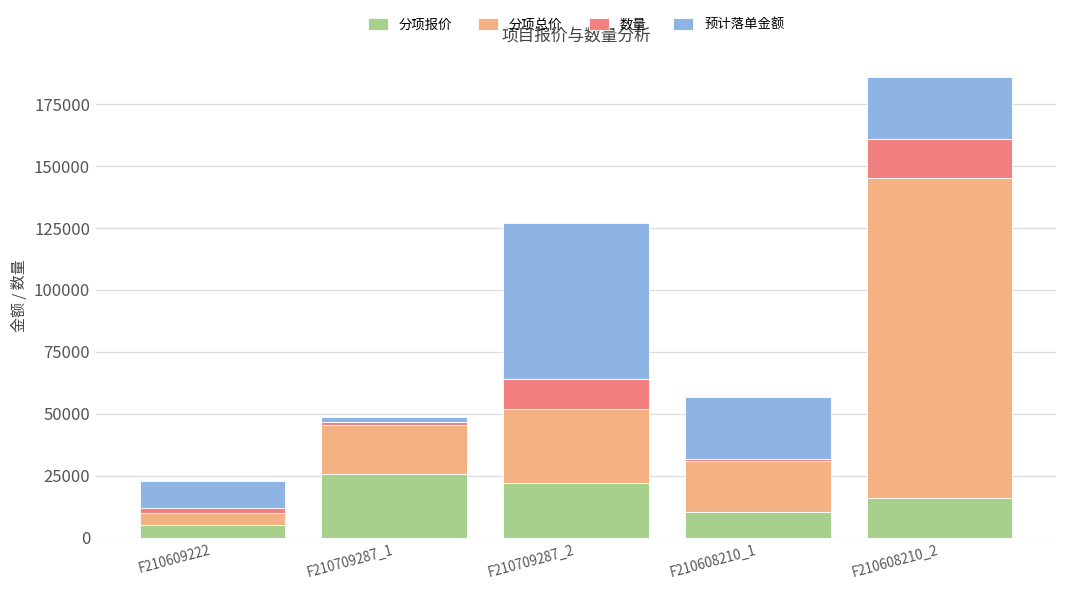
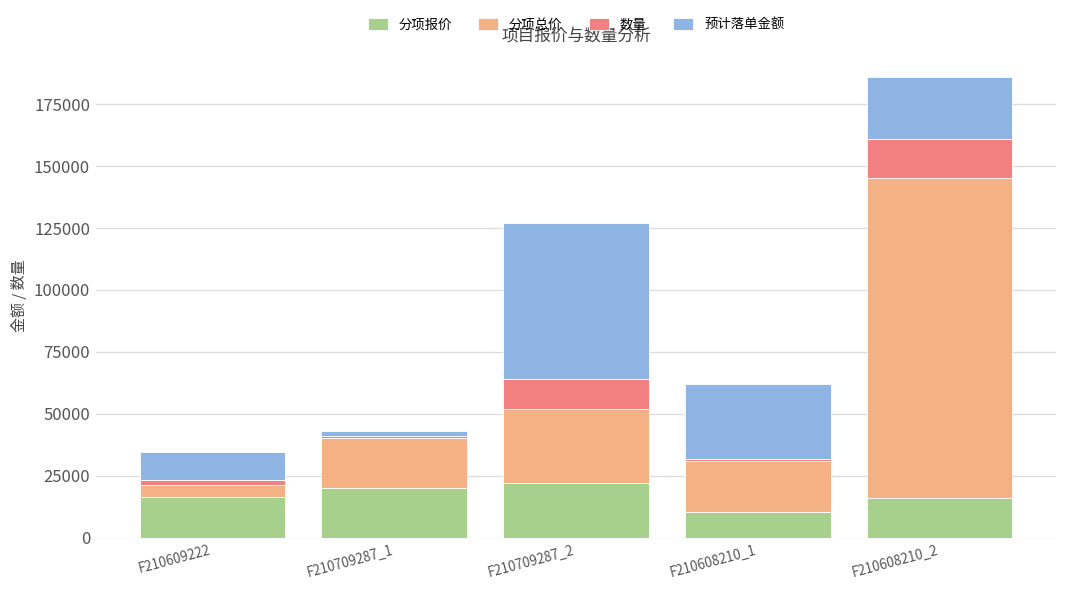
  {
    "分项报价": {
-     "F210609222": 5000,
-     "F210709287_1": 26000,
+     "F210609222": 16000,
+     "F210709287_1": 20000,
      "F210709287_2": 22000,
      "F210608210_1": 10000,
      "F210608210_2": 16000
    },
    "预计落单金额": {
      "F210609222": 11000,
      "F210709287_1": 2000,
      "F210709287_2": 63000,
-     "F210608210_1": 25000,
+     "F210608210_1": 30000,
      "F210608210_2": 25000
    }
  }
